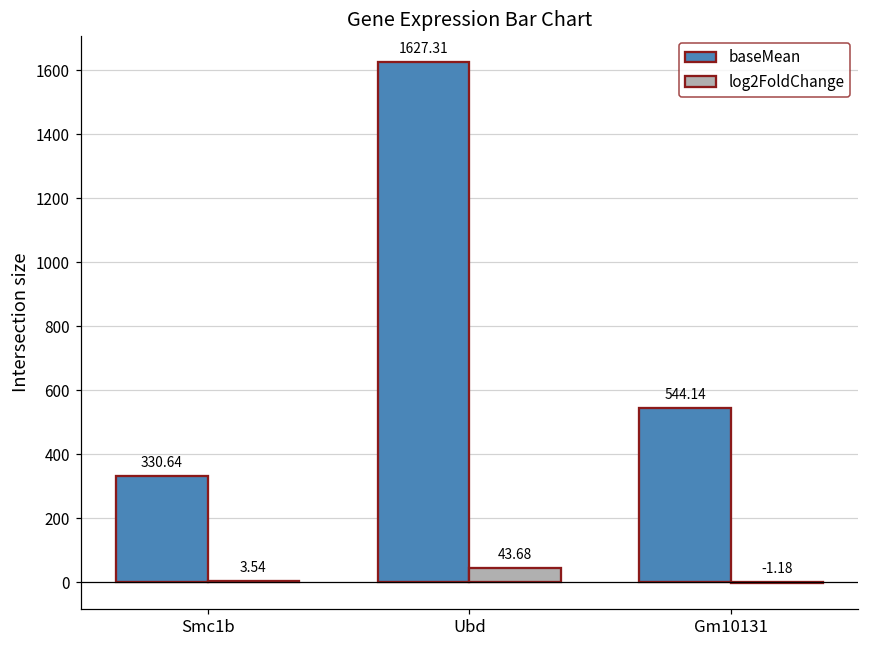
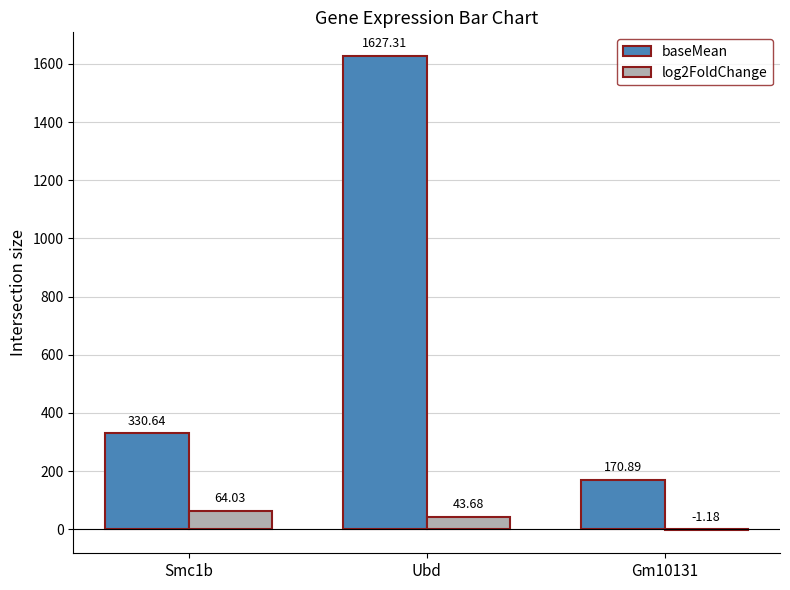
  {
    "baseMean": {
      "Smc1b": 330.64,
      "Ubd": 1627.31,
-     "Gm10131": 544.14
+     "Gm10131": 170.89
    },
    "log2FoldChange": {
-     "Smc1b": 3.54,
+     "Smc1b": 64.03,
      "Ubd": 43.68,
      "Gm10131": -1.18
    }
  }
